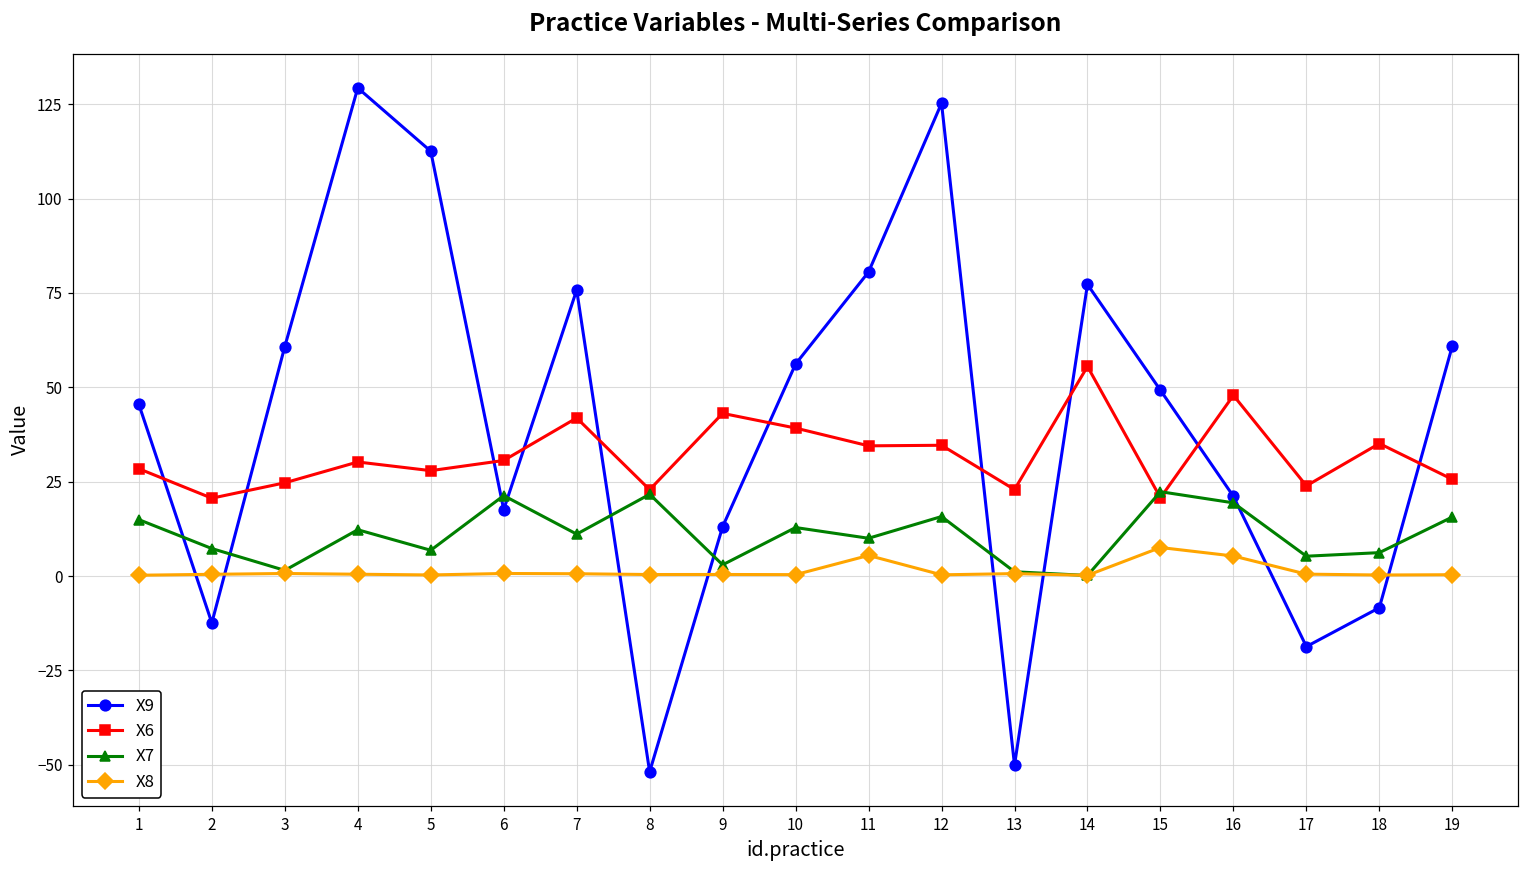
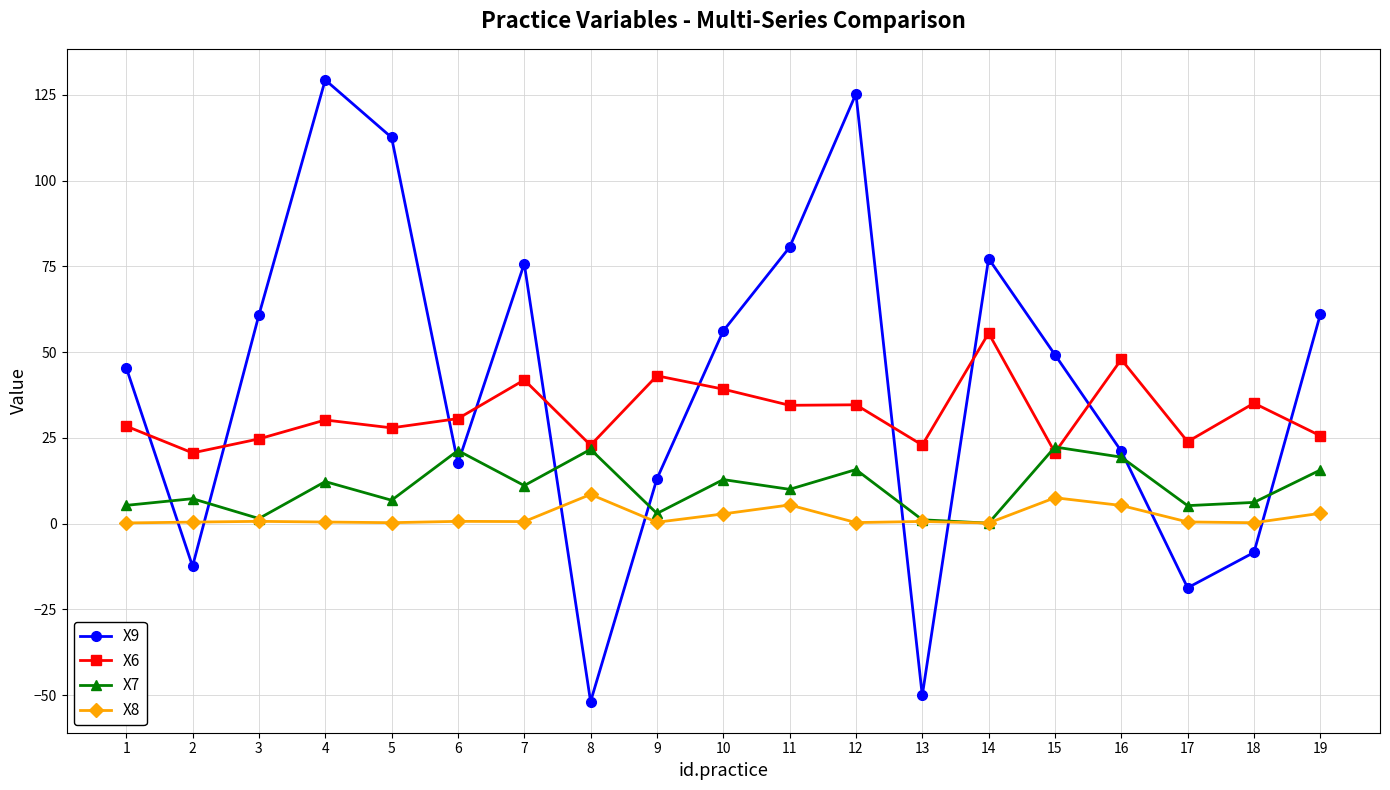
  {
    "X9": {
      "1": 45,
      "2": -12,
      "3": 61,
      "4": 129,
      "5": 113,
      "6": 18,
      "7": 76,
      "8": -52,
      "9": 13,
      "10": 56,
      "11": 81,
      "12": 125,
      "13": -50,
      "14": 77,
      "15": 49,
      "16": 21,
      "17": -19,
      "18": -8,
      "19": 61
    },
    "X6": {
      "1": 28,
      "2": 21,
      "3": 25,
      "4": 30,
      "5": 28,
      "6": 31,
      "7": 42,
      "8": 23,
      "9": 43,
      "10": 39,
      "11": 34,
      "12": 35,
      "13": 23,
      "14": 56,
      "15": 21,
      "16": 48,
      "17": 24,
      "18": 35,
      "19": 26
    },
    "X7": {
-     "1": 15,
+     "1": 5,
      "2": 7,
      "3": 2,
      "4": 12,
      "5": 7,
      "6": 21,
      "7": 11,
      "8": 22,
      "9": 3,
      "10": 13,
      "11": 10,
      "12": 16,
      "15": 22,
      "16": 19,
      "17": 5,
      "18": 6,
      "19": 16
    },
    "X8": {
      "1": 0,
      "2": 0,
      "3": 1,
      "4": 0,
      "5": 0,
      "6": 1,
      "7": 1,
-     "8": 0,
+     "8": 9,
      "9": 0,
-     "10": 0,
+     "10": 3,
      "11": 5,
      "12": 0,
      "15": 8,
      "16": 5,
      "17": 1,
      "18": 0,
-     "19": 0
+     "19": 3
    }
  }
